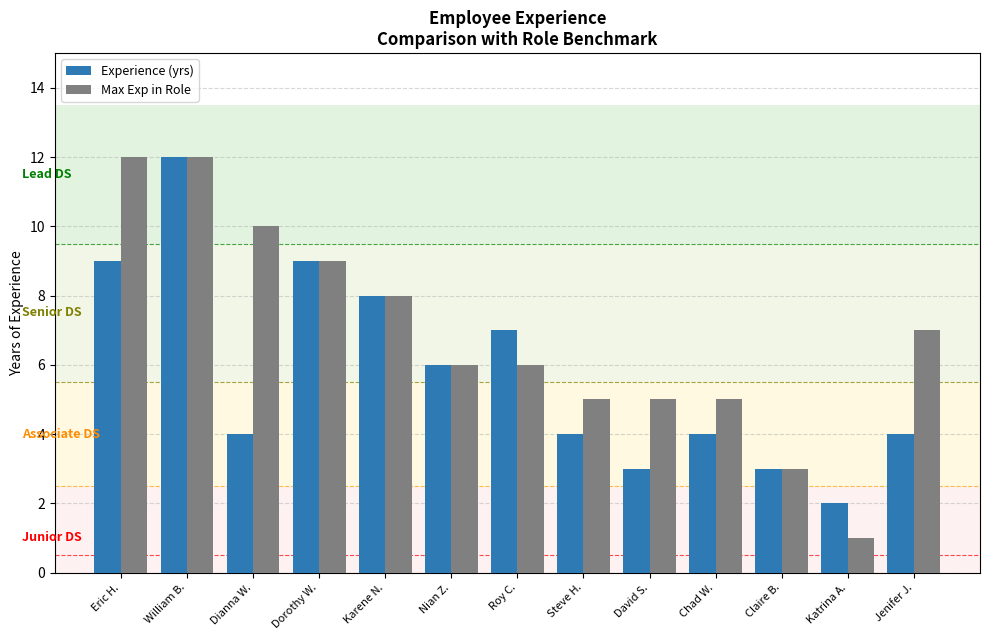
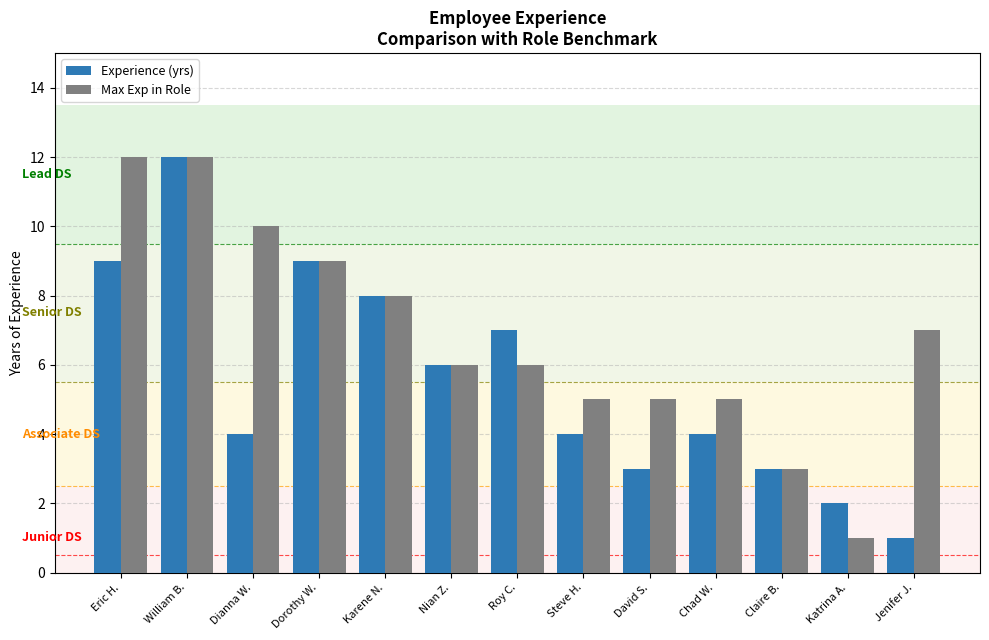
  {
    "Experience (yrs)": {
      "Eric H.": 9,
      "William B.": 12,
      "Dianna W.": 4,
      "Dorothy W.": 9,
      "Karene N.": 8,
      "Nian Z.": 6,
      "Roy C.": 7,
      "Steve H.": 4,
      "David S.": 3,
      "Chad W.": 4,
      "Claire B.": 3,
      "Katrina A.": 2,
-     "Jenifer J.": 4
+     "Jenifer J.": 1
    },
    "Max Exp in Role": {
      "Eric H.": 12,
      "William B.": 12,
      "Dianna W.": 10,
      "Dorothy W.": 9,
      "Karene N.": 8,
      "Nian Z.": 6,
      "Roy C.": 6,
      "Steve H.": 5,
      "David S.": 5,
      "Chad W.": 5,
      "Claire B.": 3,
      "Katrina A.": 1,
      "Jenifer J.": 7
    }
  }
